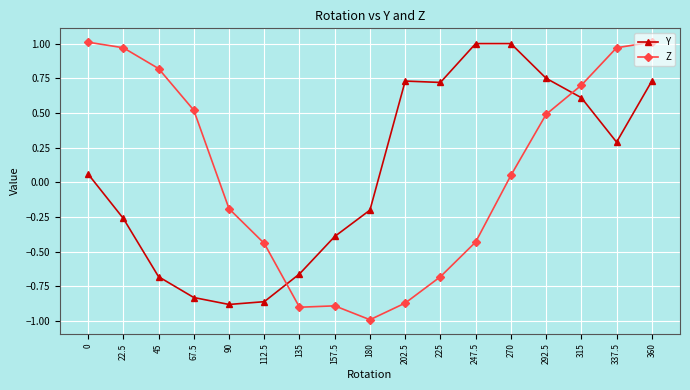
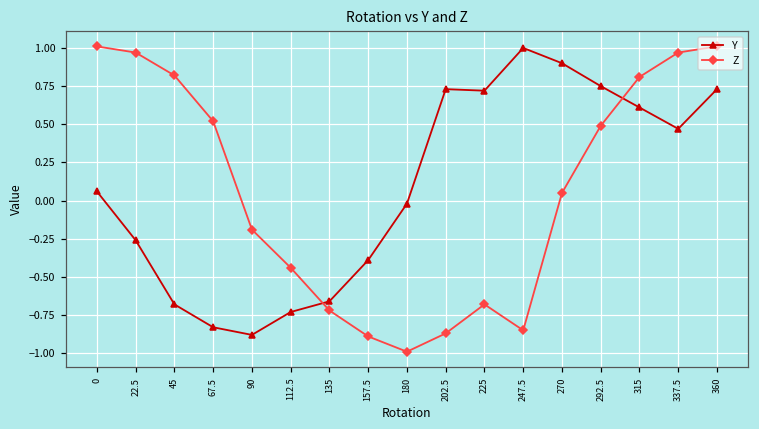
  {
    "Y": {
      "0": 0.06,
      "22.5": -0.26,
      "45": -0.68,
      "67.5": -0.83,
      "90": -0.88,
-     "112.5": -0.86,
+     "112.5": -0.73,
      "135": -0.66,
      "157.5": -0.39,
-     "180": -0.20,
+     "180": -0.02,
      "202.5": 0.73,
      "225": 0.72,
      "247.5": 1.00,
-     "270": 1.0,
+     "270": 0.9,
      "292.5": 0.75,
      "315": 0.61,
-     "337.5": 0.29,
+     "337.5": 0.47,
      "360": 0.73
    },
    "Z": {
      "0": 1.01,
      "22.5": 0.97,
      "45": 0.82,
      "67.5": 0.52,
      "90": -0.19,
      "112.5": -0.44,
-     "135": -0.90,
+     "135": -0.72,
      "157.5": -0.89,
      "180": -0.99,
      "202.5": -0.87,
      "225": -0.68,
-     "247.5": -0.43,
+     "247.5": -0.85,
      "270": 0.05,
      "292.5": 0.49,
-     "315": 0.70,
+     "315": 0.81,
      "337.5": 0.97
    }
  }
